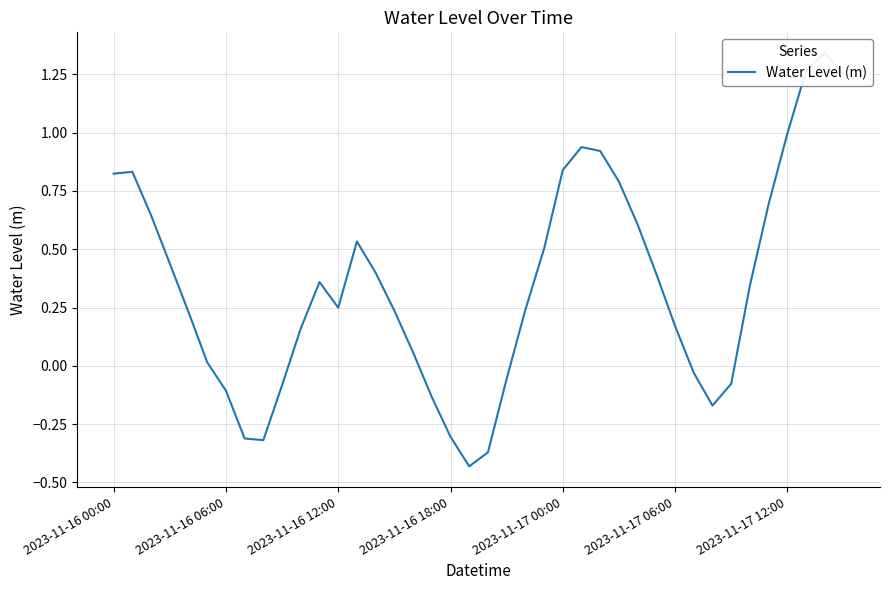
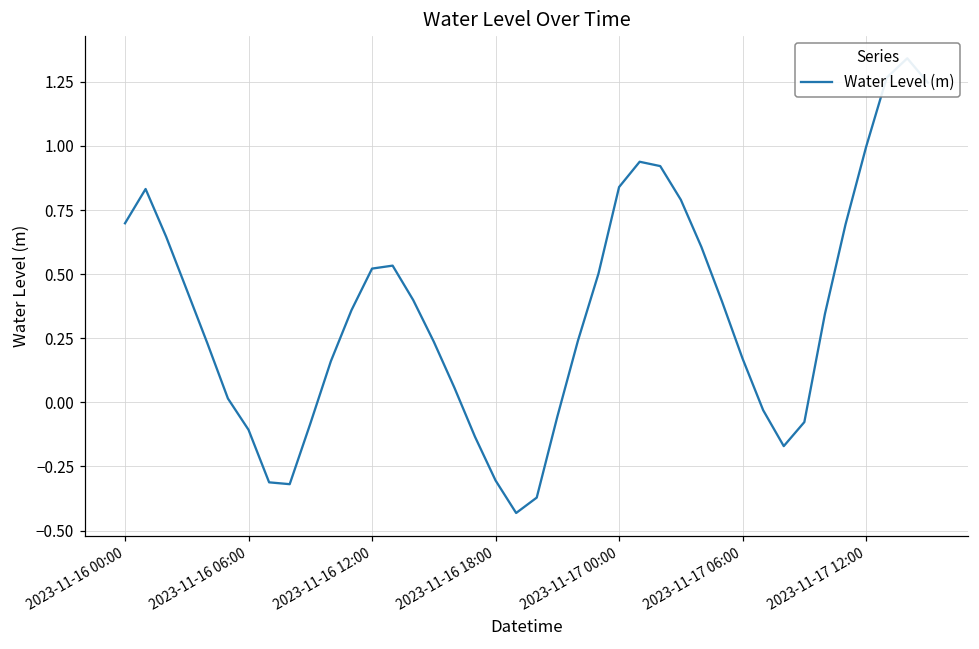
  {
-   "2023-11-16 00:00": 0.82,
+   "2023-11-16 00:00": 0.70,
    "2023-11-16 06:00": -0.11,
-   "2023-11-16 12:00": 0.25,
+   "2023-11-16 12:00": 0.52,
    "2023-11-16 18:00": -0.30,
    "2023-11-17 00:00": 0.84,
    "2023-11-17 06:00": 0.17,
    "2023-11-17 12:00": 1.00
  }
